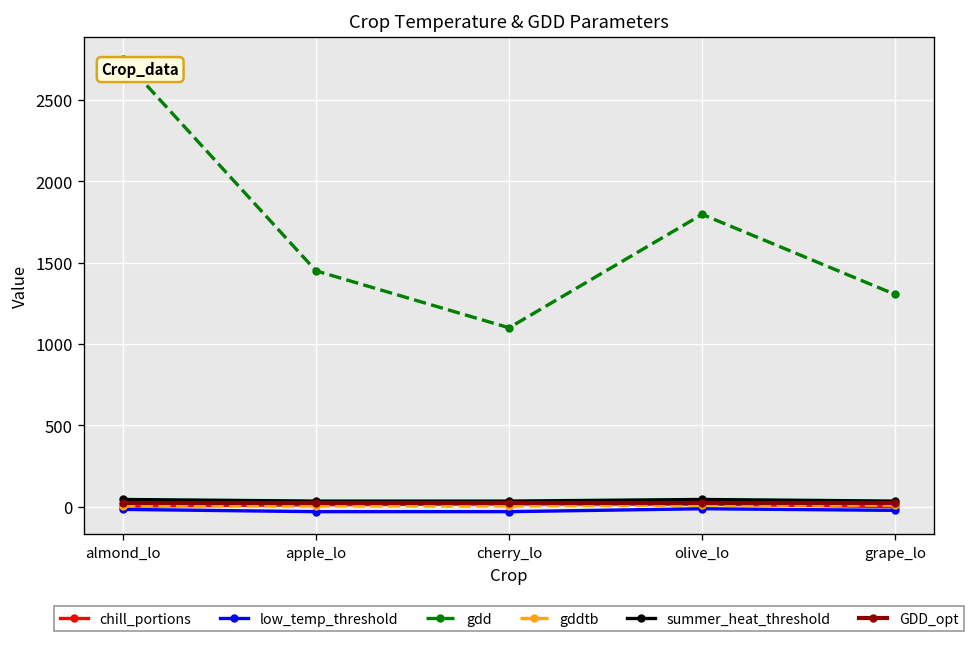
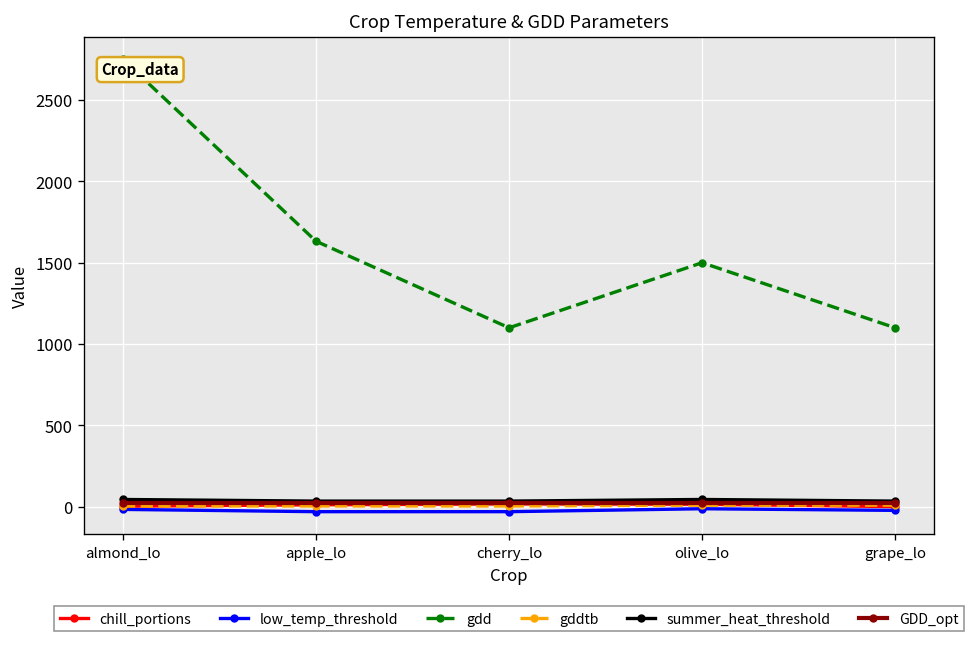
  {
    "low_temp_threshold": {
      "almond_lo": -20,
      "apple_lo": -30,
      "cherry_lo": -30,
      "olive_lo": -10,
      "grape_lo": -20
    },
    "gdd": {
-     "apple_lo": 1450,
+     "apple_lo": 1630,
      "cherry_lo": 1100,
-     "olive_lo": 1800,
-     "grape_lo": 1310
+     "olive_lo": 1500,
+     "grape_lo": 1100
    },
    "summer_heat_threshold": {
      "almond_lo": 50,
      "olive_lo": 50
    },
    "GDD_opt": {
      "almond_lo": 30
    }
  }
